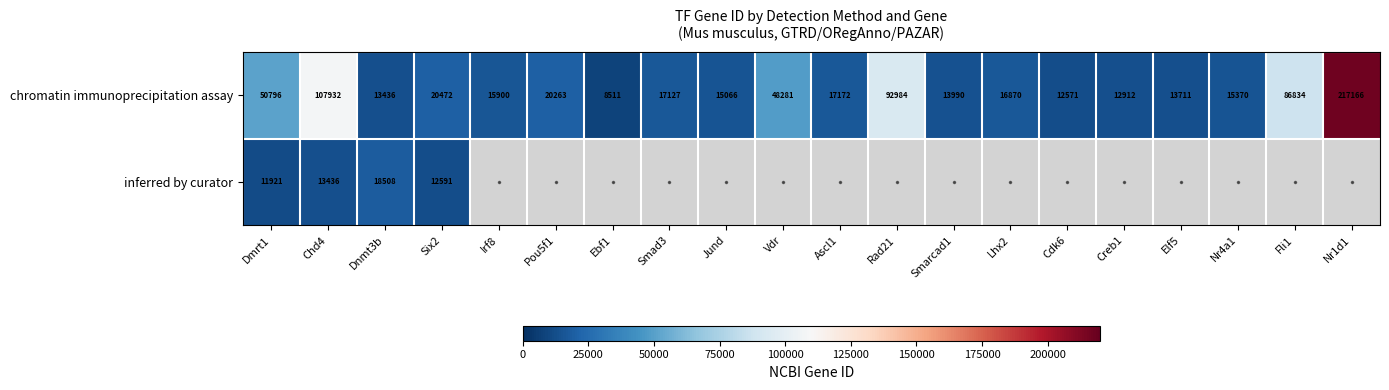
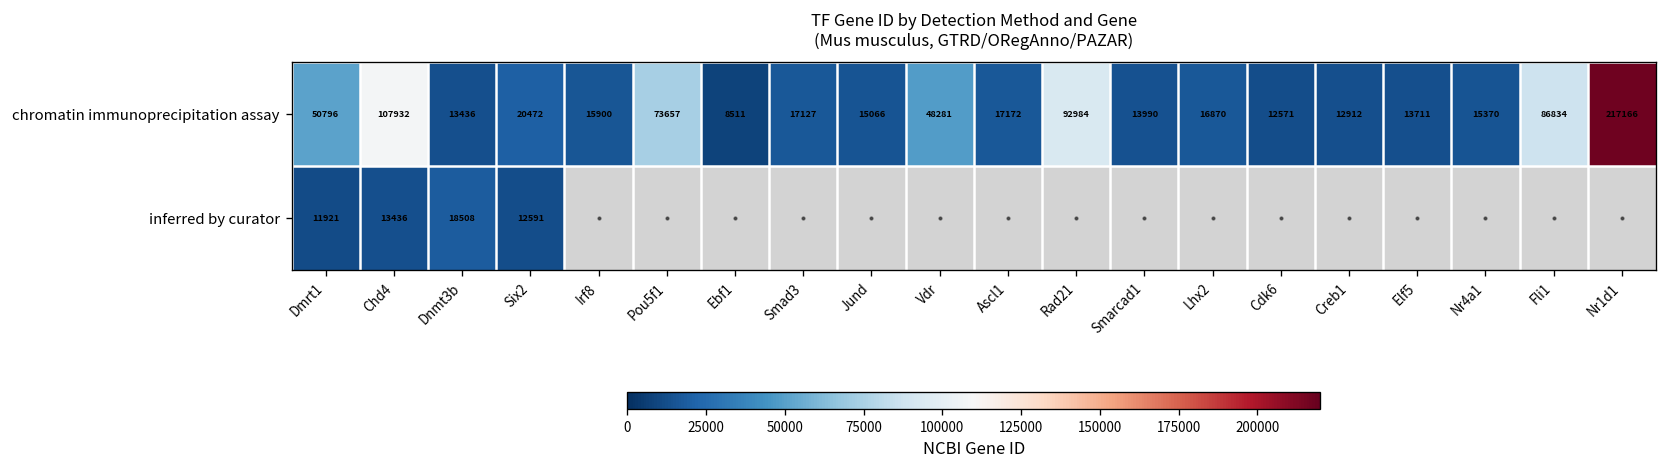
  {
    "chromatin immunoprecipitation assay": {
      "Dmrt1": 50796,
      "Chd4": 107932,
      "Dnmt3b": 13436,
      "Six2": 20472,
      "Irf8": 15900,
-     "Pou5f1": 20263,
+     "Pou5f1": 73657,
      "Ebf1": 8511,
      "Smad3": 17127,
      "Jund": 15066,
      "Vdr": 48281,
      "Ascl1": 17172,
      "Rad21": 92984,
      "Smarcad1": 13990,
      "Lhx2": 16870,
      "Cdk6": 12571,
      "Creb1": 12912,
      "Elf5": 13711,
      "Nr4a1": 15370,
      "Fli1": 86834,
      "Nr1d1": 217166
    },
    "inferred by curator": {
      "Dmrt1": 11921,
      "Chd4": 13436,
      "Dnmt3b": 18508,
      "Six2": 12591
    }
  }
